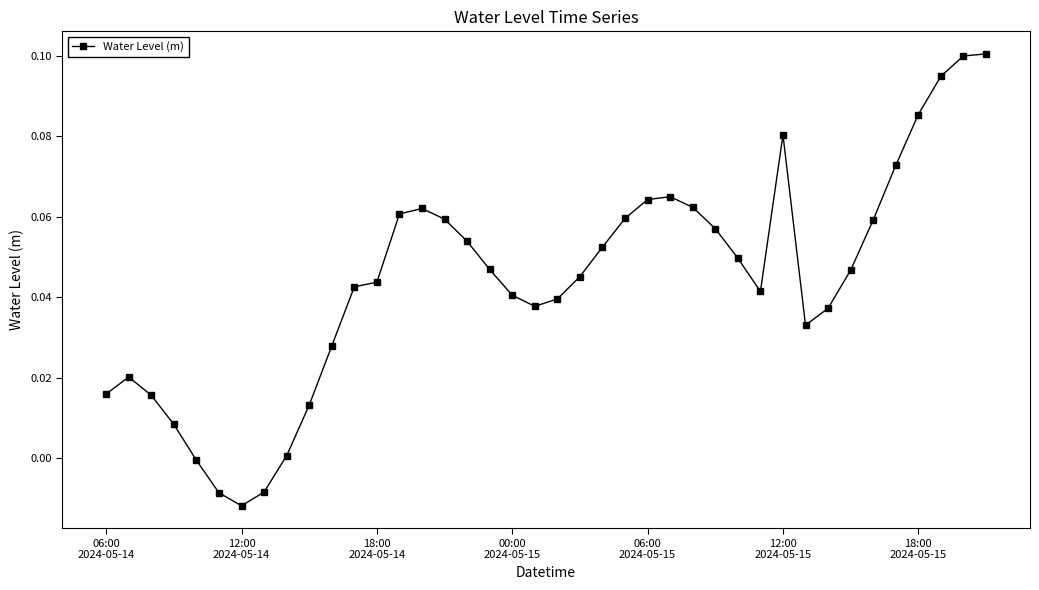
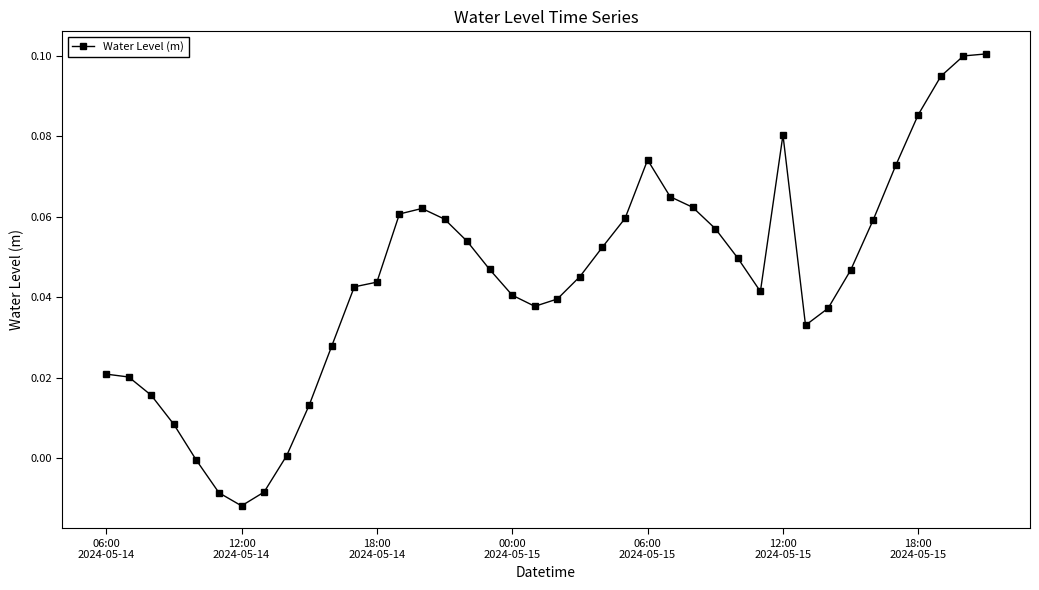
  {
-   "06:00 2024-05-14": 0.016,
+   "06:00 2024-05-14": 0.021,
    "12:00 2024-05-14": -0.012,
    "18:00 2024-05-14": 0.044,
    "00:00 2024-05-15": 0.040,
-   "06:00 2024-05-15": 0.064,
+   "06:00 2024-05-15": 0.074,
    "12:00 2024-05-15": 0.080,
    "18:00 2024-05-15": 0.085
  }
